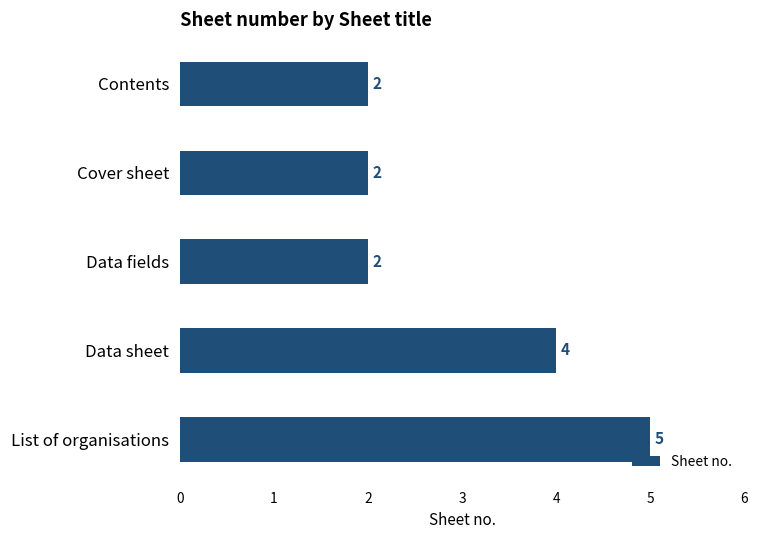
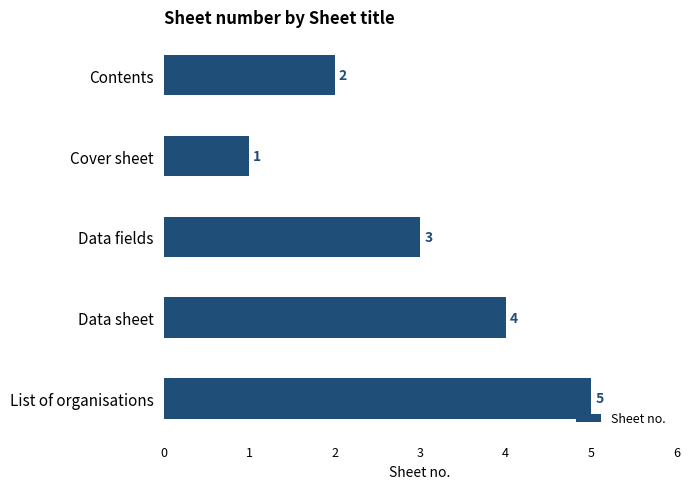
  {
    "Contents": 2,
-   "Cover sheet": 2,
-   "Data fields": 2,
+   "Cover sheet": 1,
+   "Data fields": 3,
    "Data sheet": 4,
    "List of organisations": 5
  }
